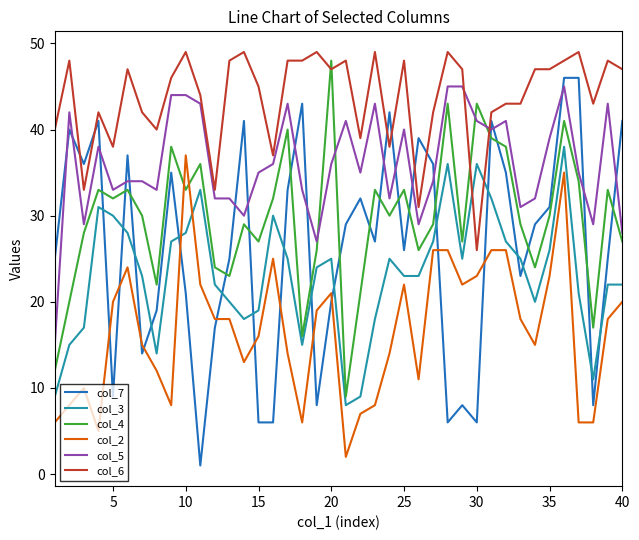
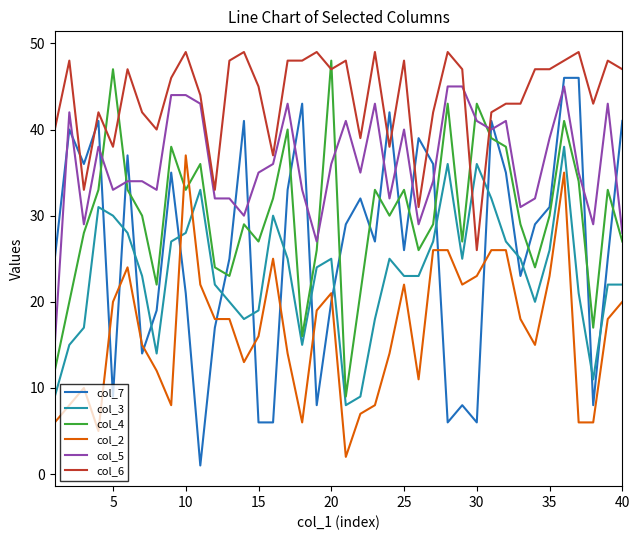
  {
    "col_4": {
-     "5": 32,
+     "5": 47,
      "10": 33,
      "15": 27,
      "20": 48,
      "25": 33,
      "30": 43,
      "35": 30,
      "40": 27
    },
    "col_2": {
      "5": 20,
      "10": 37,
      "15": 16,
      "20": 21,
      "25": 22,
      "30": 23,
      "35": 23,
      "40": 20
    },
    "col_5": {
      "5": 33,
      "10": 44,
      "15": 35,
      "20": 36,
      "25": 40,
      "30": 41,
      "35": 39,
      "40": 28
    },
    "col_6": {
      "5": 38,
      "10": 49,
      "15": 45,
      "20": 47,
      "25": 48,
      "30": 26,
      "35": 47,
      "40": 47
    }
  }
